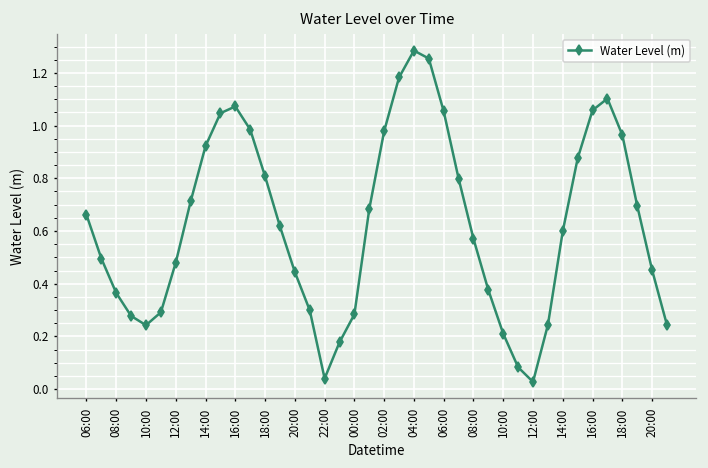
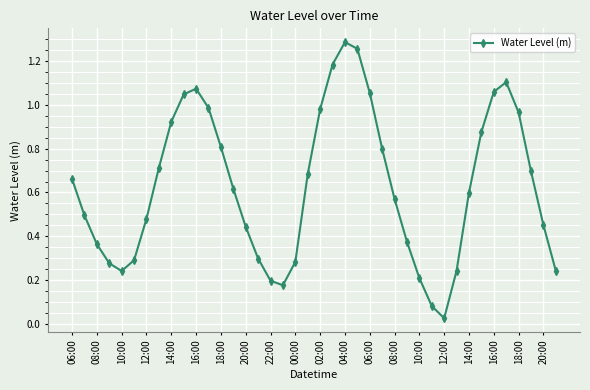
  {
-   "22:00": 0.04,
+   "22:00": 0.20,
    "00:00": 0.28,
    "02:00": 0.98,
    "04:00": 1.28
  }
